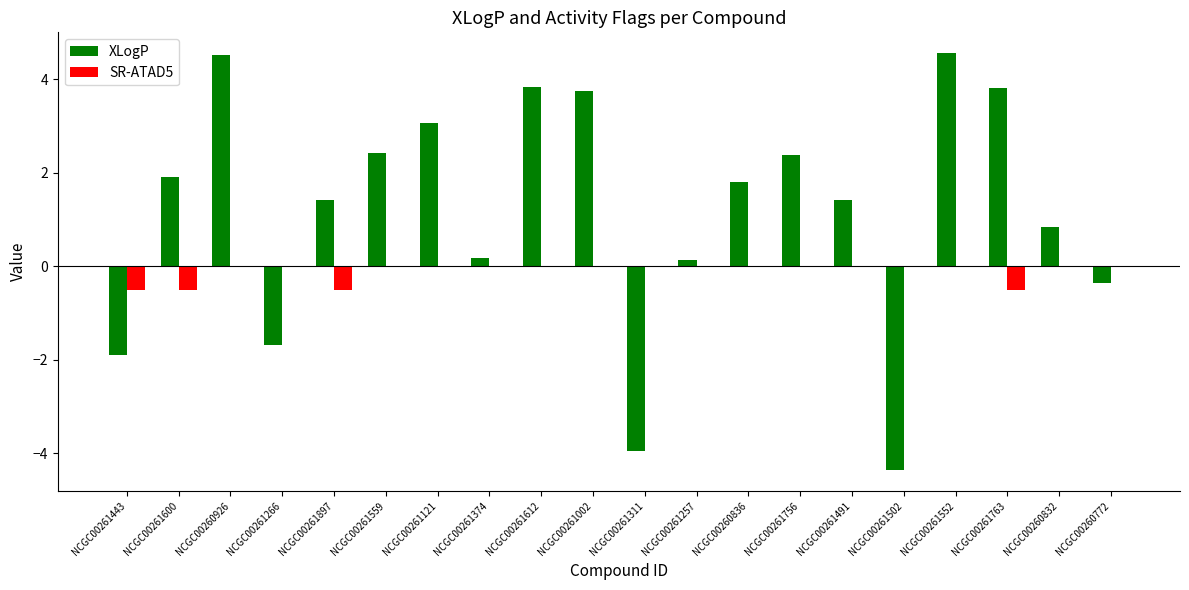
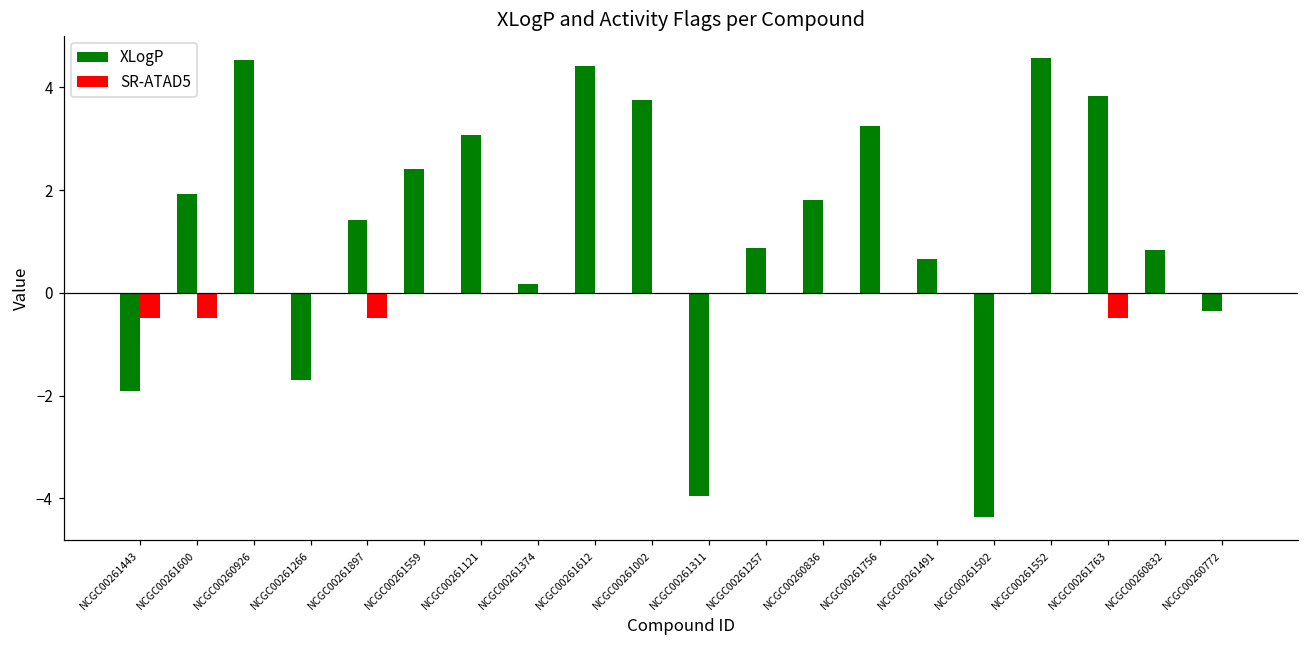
  {
    "XLogP": {
      "NCGC00261443": -1.9,
      "NCGC00261600": 1.9,
      "NCGC00260926": 4.5,
      "NCGC00261266": -1.7,
      "NCGC00261897": 1.4,
      "NCGC00261559": 2.4,
      "NCGC00261121": 3.1,
      "NCGC00261374": 0.2,
-     "NCGC00261612": 3.8,
+     "NCGC00261612": 4.4,
      "NCGC00261002": 3.8,
      "NCGC00261311": -4.0,
-     "NCGC00261257": 0.1,
+     "NCGC00261257": 0.9,
      "NCGC00260836": 1.8,
-     "NCGC00261756": 2.4,
-     "NCGC00261491": 1.4,
+     "NCGC00261756": 3.2,
+     "NCGC00261491": 0.7,
      "NCGC00261502": -4.4,
      "NCGC00261552": 4.6,
      "NCGC00261763": 3.8,
      "NCGC00260832": 0.8,
      "NCGC00260772": -0.4
    },
    "SR-ATAD5": {
      "NCGC00261443": -0.5,
      "NCGC00261600": -0.5,
      "NCGC00260926": 0.0,
      "NCGC00261266": 0.0,
      "NCGC00261897": -0.5,
      "NCGC00261559": 0.0,
      "NCGC00261121": 0.0,
      "NCGC00261374": 0.0,
      "NCGC00261612": 0.0,
      "NCGC00261002": 0.0,
      "NCGC00261311": 0.0,
      "NCGC00261257": 0.0,
      "NCGC00260836": 0.0,
      "NCGC00261756": 0.0,
      "NCGC00261491": 0.0,
      "NCGC00261502": 0.0,
      "NCGC00261552": 0.0,
      "NCGC00261763": -0.5,
      "NCGC00260832": 0.0,
      "NCGC00260772": 0.0
    }
  }
